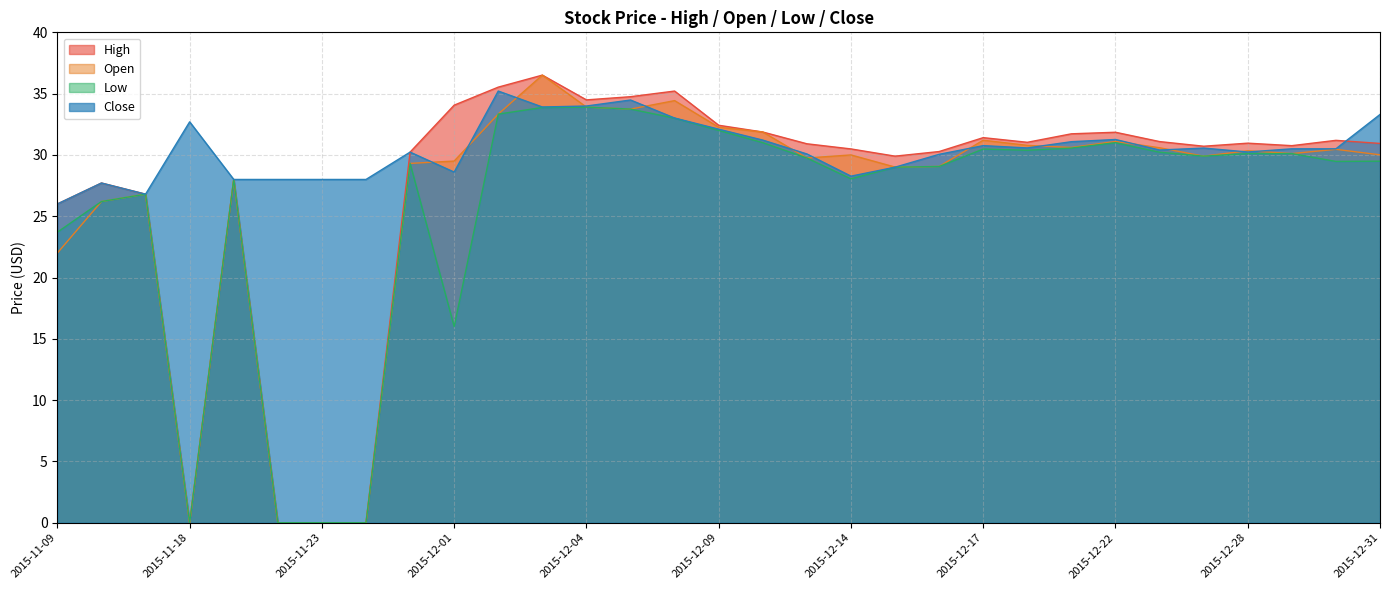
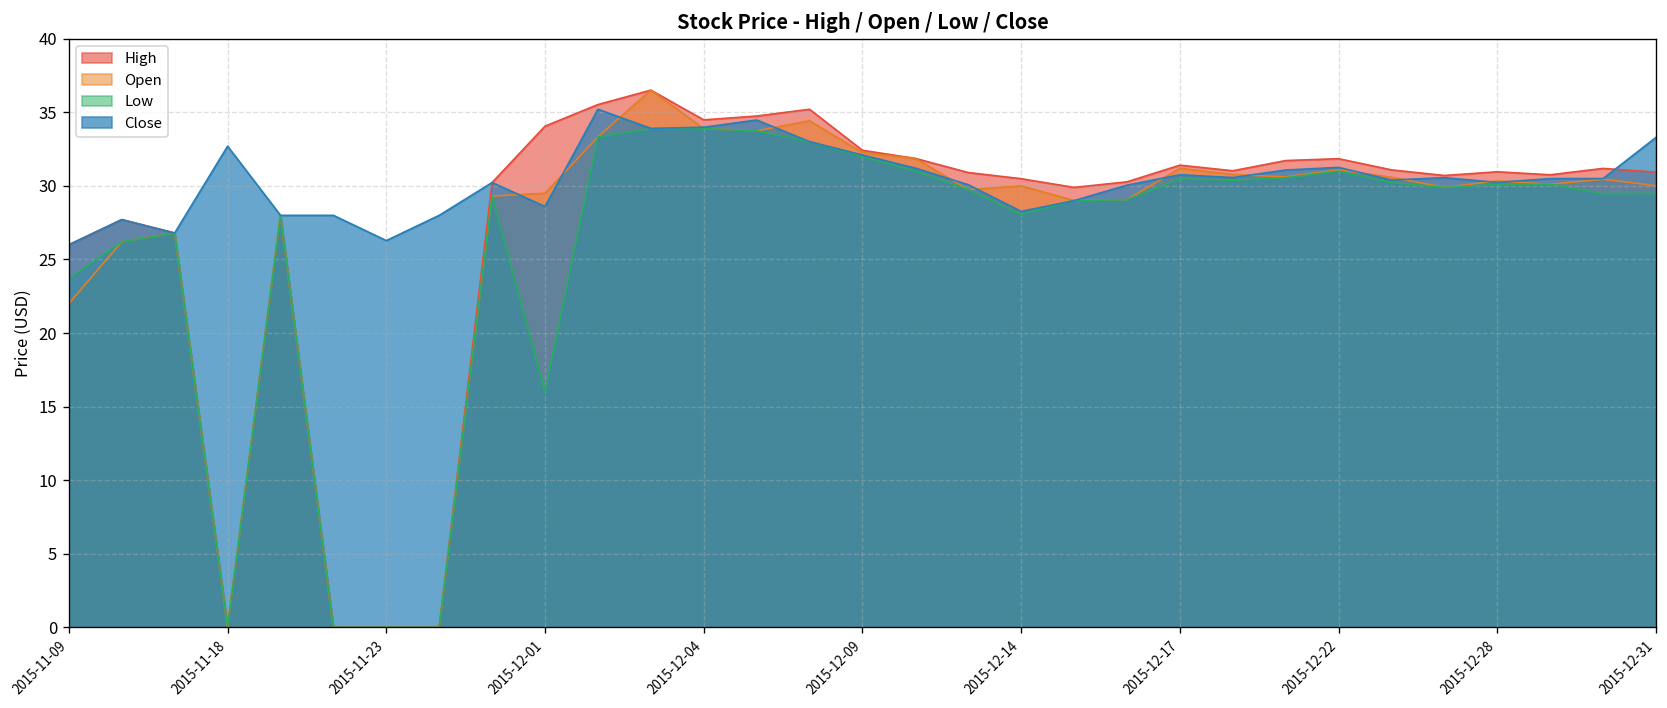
  {
    "Low": {
      "2015-11-09": 23.7,
      "2015-12-01": 16.0,
      "2015-12-14": 28.1,
      "2015-12-17": 30.5,
      "2015-12-31": 29.5
    },
    "Close": {
      "2015-11-18": 32.7,
-     "2015-11-23": 28.0,
+     "2015-11-23": 26.3,
      "2015-12-01": 28.6,
      "2015-12-14": 28.3,
      "2015-12-17": 30.8,
      "2015-12-31": 33.3
    }
  }
